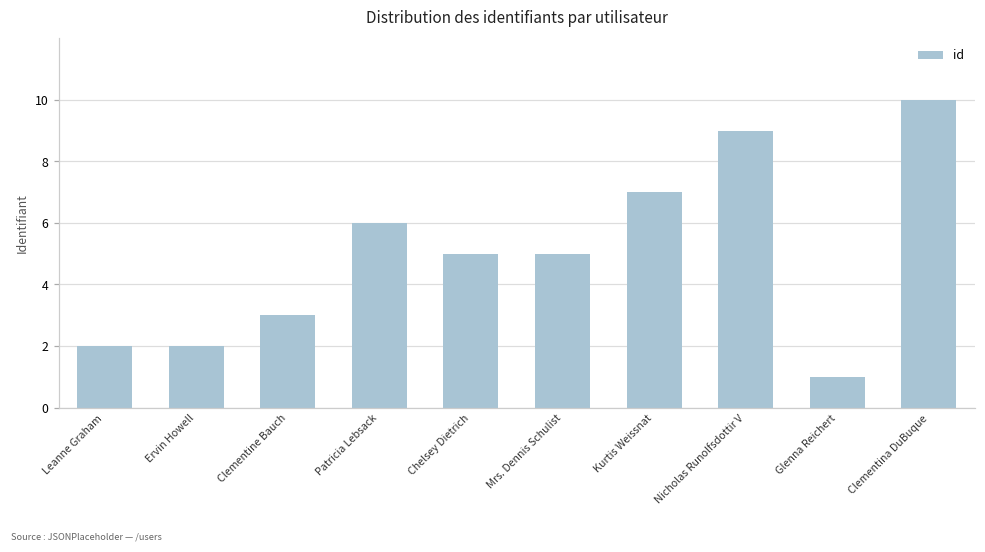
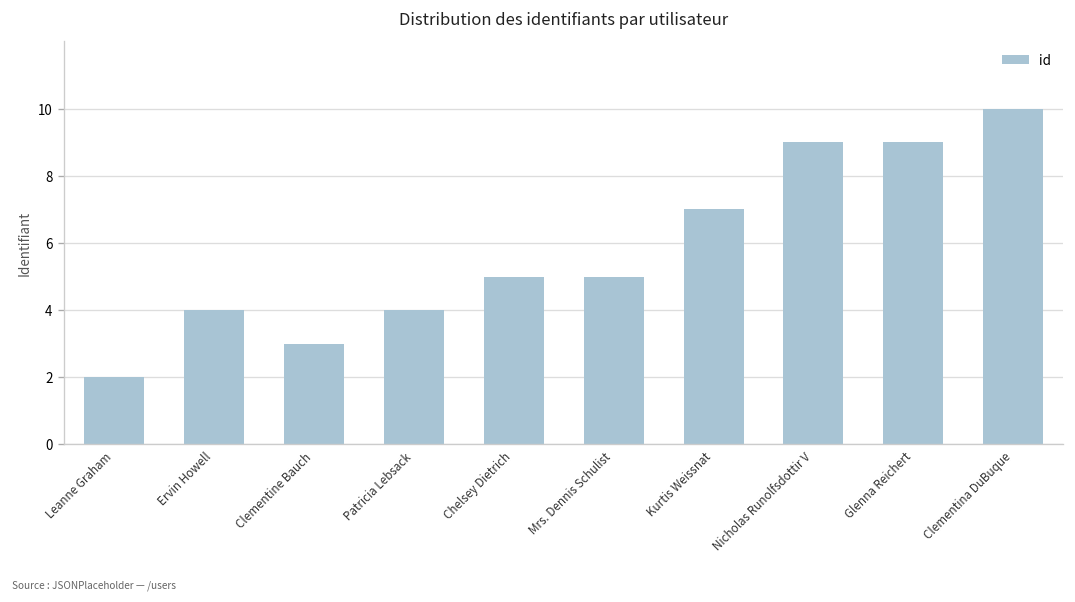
  {
    "Leanne Graham": 2,
-   "Ervin Howell": 2,
+   "Ervin Howell": 4,
    "Clementine Bauch": 3,
-   "Patricia Lebsack": 6,
+   "Patricia Lebsack": 4,
    "Chelsey Dietrich": 5,
    "Mrs. Dennis Schulist": 5,
    "Kurtis Weissnat": 7,
    "Nicholas Runolfsdottir V": 9,
-   "Glenna Reichert": 1,
+   "Glenna Reichert": 9,
    "Clementina DuBuque": 10
  }
